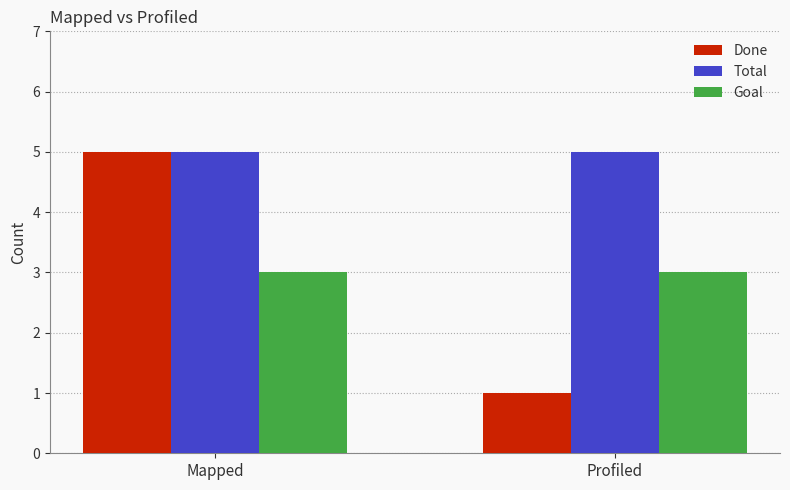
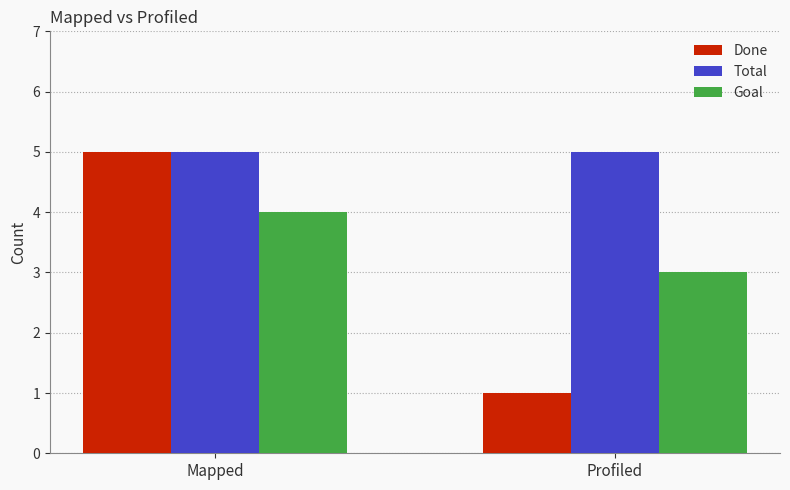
  {
    "Done": {
      "Mapped": 5,
      "Profiled": 1
    },
    "Total": {
      "Mapped": 5,
      "Profiled": 5
    },
    "Goal": {
-     "Mapped": 3,
+     "Mapped": 4,
      "Profiled": 3
    }
  }
